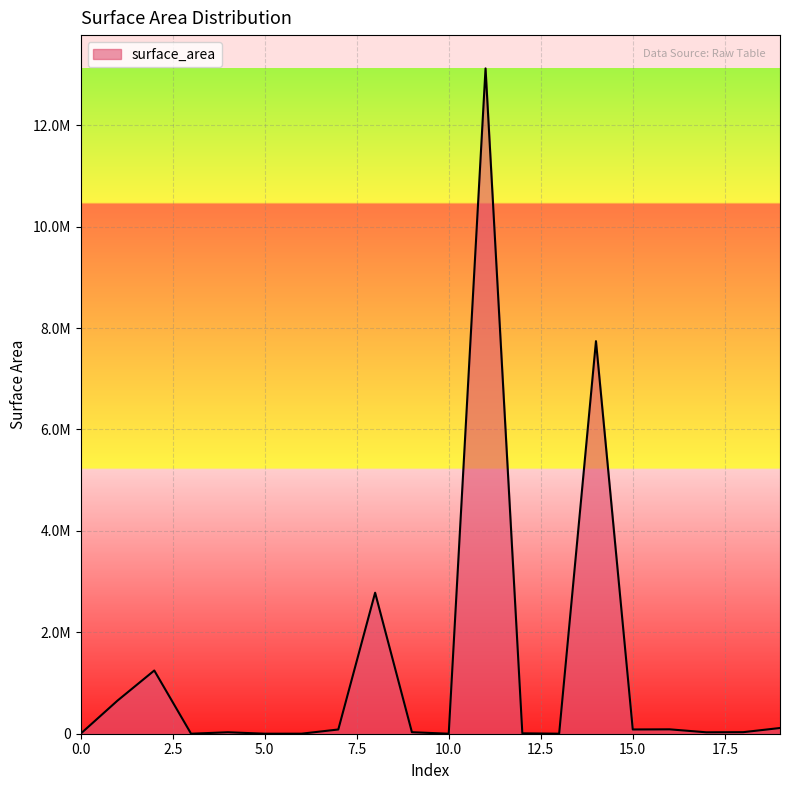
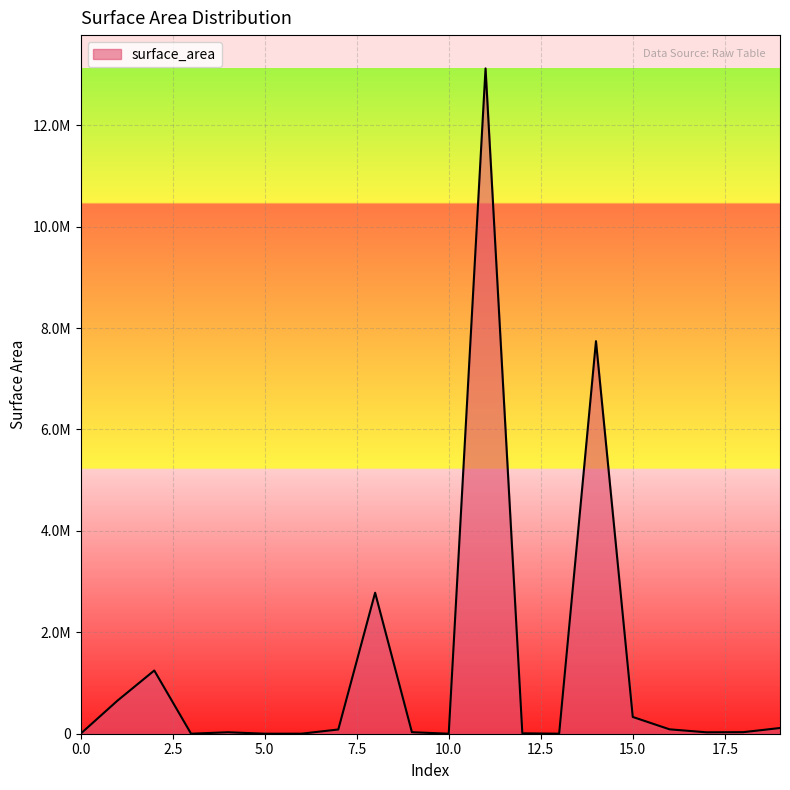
  {
    "0.0": 0,
    "5.0": 0,
    "10.0": 0,
-   "15.0": 100000
+   "15.0": 300000
  }
